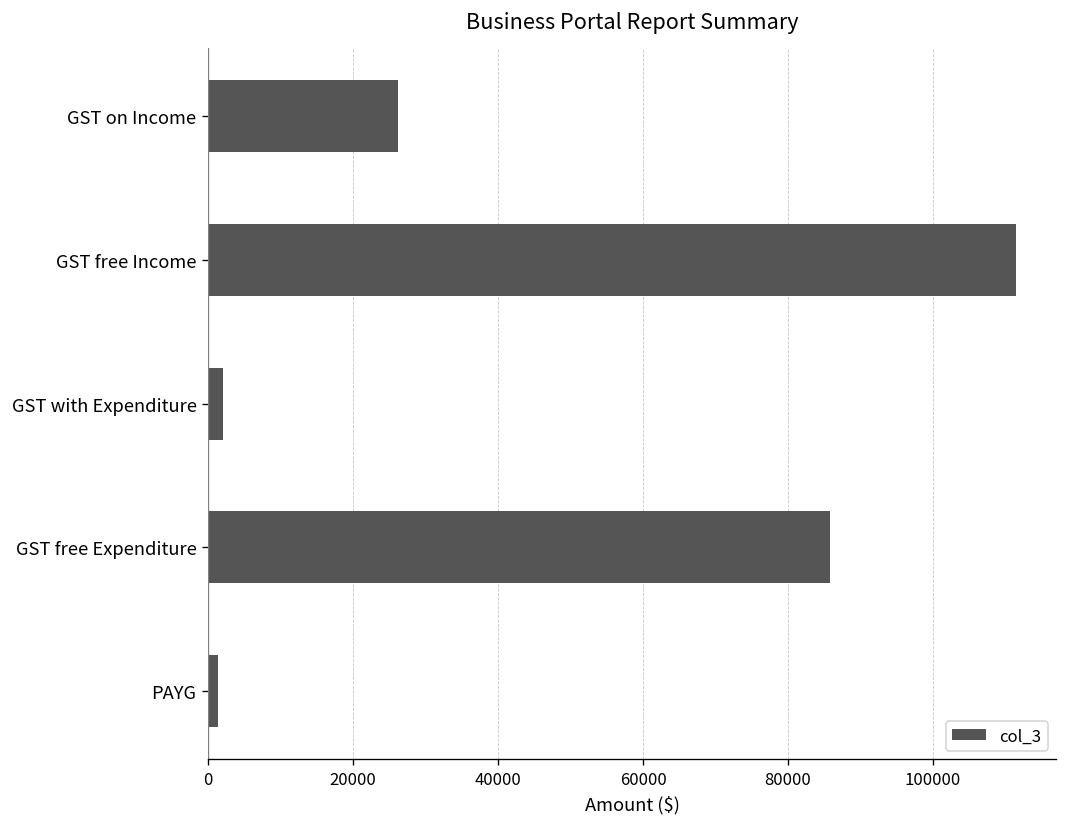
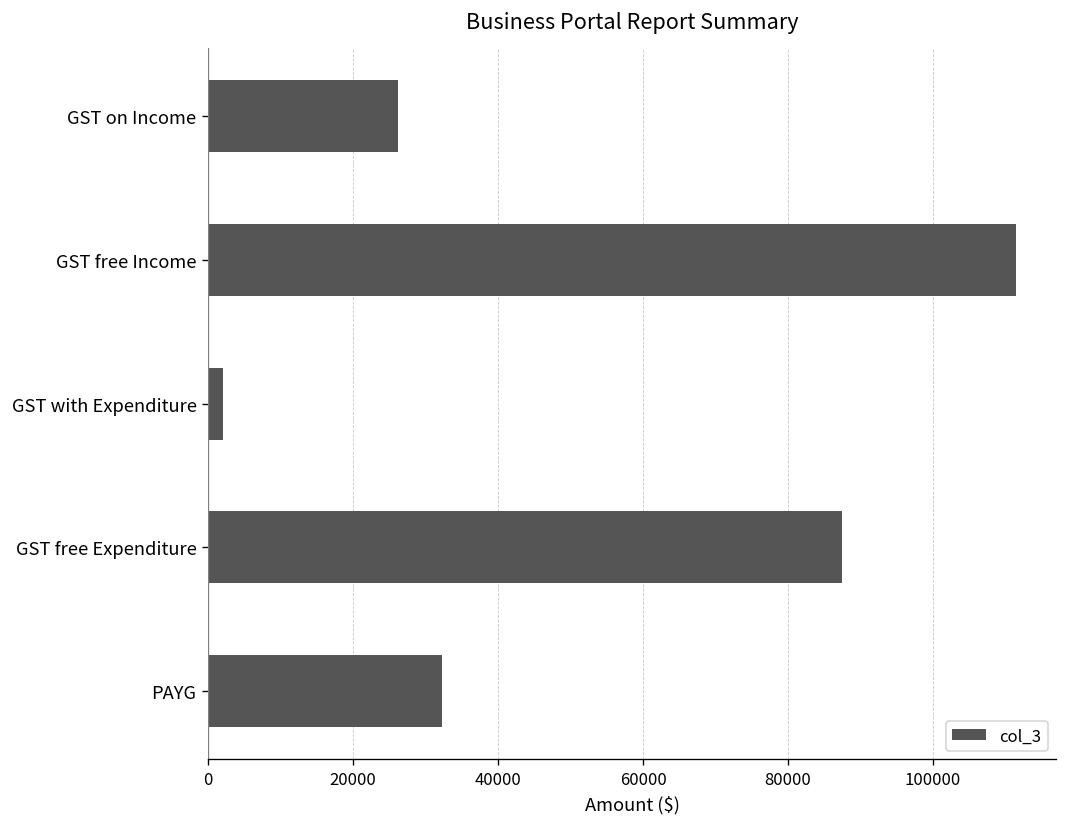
  {
    "GST on Income": 26000,
    "GST free Income": 111000,
    "GST with Expenditure": 2000,
-   "GST free Expenditure": 86000,
-   "PAYG": 1000
+   "GST free Expenditure": 87000,
+   "PAYG": 32000
  }
